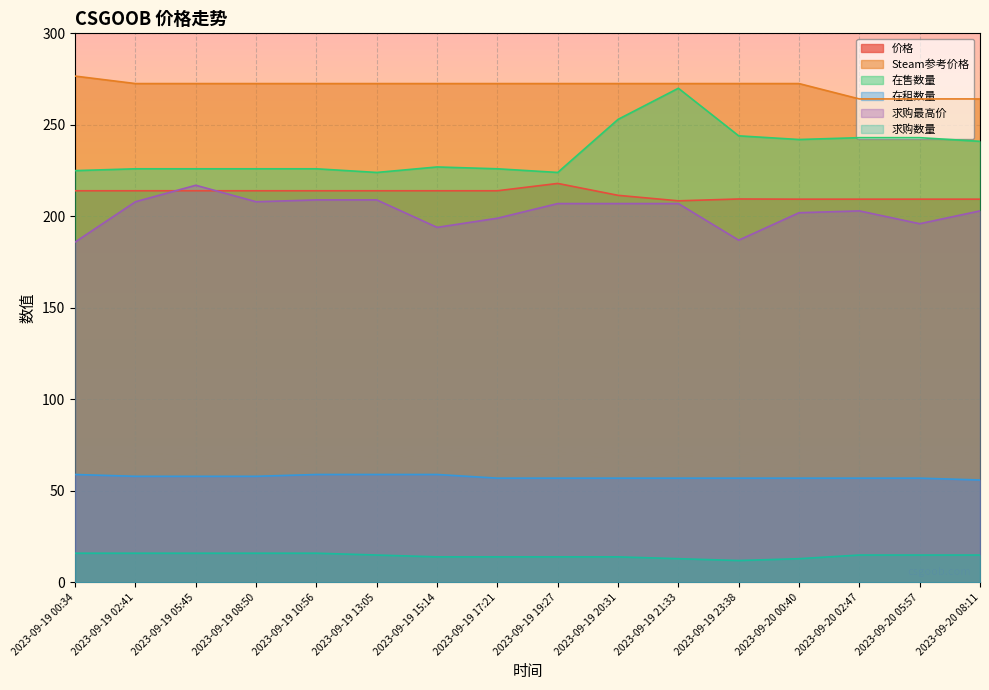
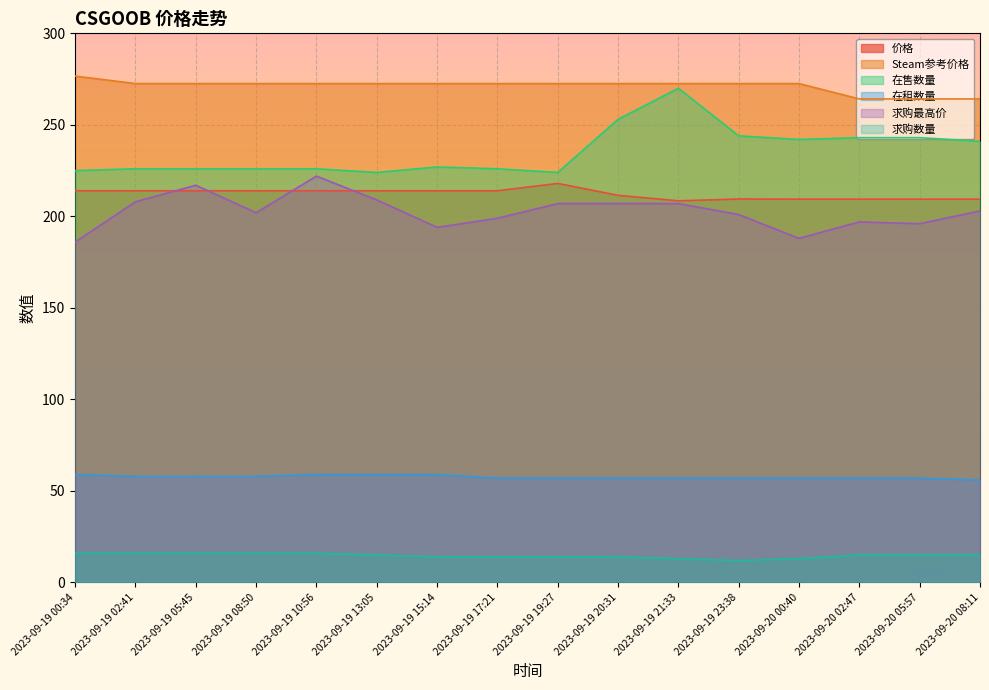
  {
    "求购最高价": {
      "2023-09-19 00:34": 186,
      "2023-09-19 02:41": 208,
      "2023-09-19 05:45": 217,
-     "2023-09-19 08:50": 208,
-     "2023-09-19 10:56": 209,
+     "2023-09-19 08:50": 202,
+     "2023-09-19 10:56": 222,
      "2023-09-19 13:05": 209,
      "2023-09-19 15:14": 194,
      "2023-09-19 17:21": 199,
      "2023-09-19 19:27": 207,
      "2023-09-19 20:31": 207,
      "2023-09-19 21:33": 207,
-     "2023-09-19 23:38": 187,
-     "2023-09-20 00:40": 202,
-     "2023-09-20 02:47": 203,
+     "2023-09-19 23:38": 201,
+     "2023-09-20 00:40": 188,
+     "2023-09-20 02:47": 197,
      "2023-09-20 05:57": 196,
      "2023-09-20 08:11": 203
    }
  }
